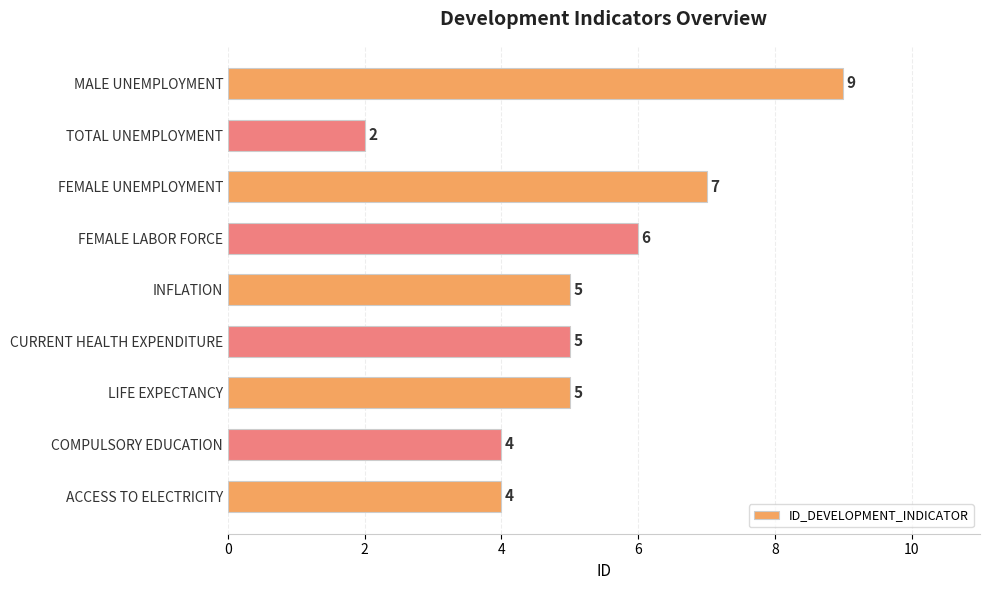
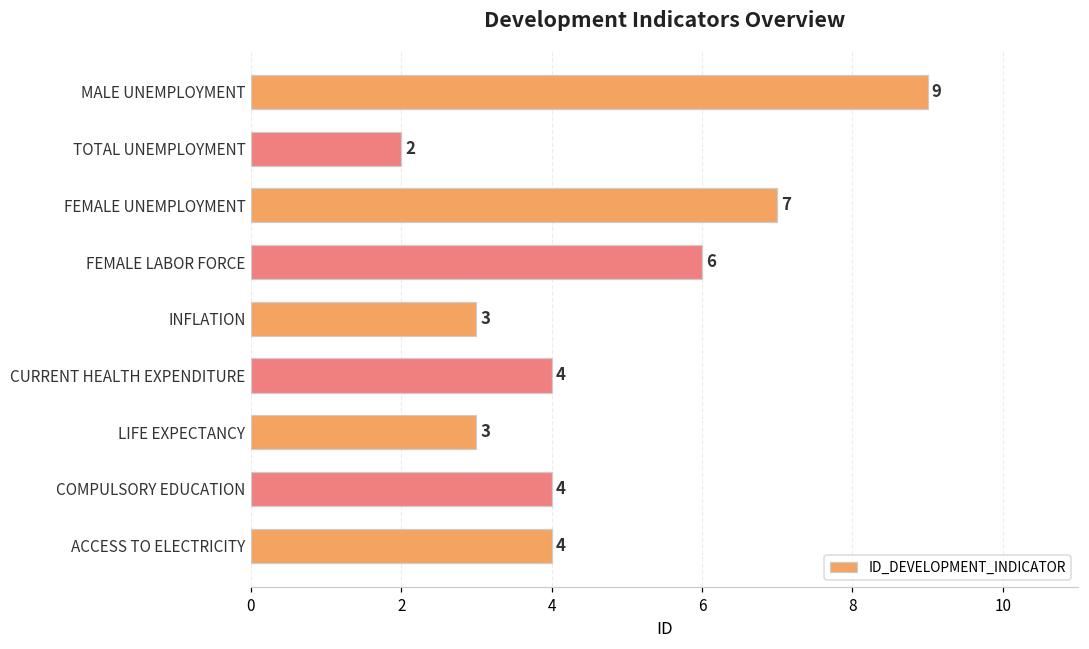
  {
    "MALE UNEMPLOYMENT": 9,
    "TOTAL UNEMPLOYMENT": 2,
    "FEMALE UNEMPLOYMENT": 7,
    "FEMALE LABOR FORCE": 6,
-   "INFLATION": 5,
-   "CURRENT HEALTH EXPENDITURE": 5,
-   "LIFE EXPECTANCY": 5,
+   "INFLATION": 3,
+   "CURRENT HEALTH EXPENDITURE": 4,
+   "LIFE EXPECTANCY": 3,
    "COMPULSORY EDUCATION": 4,
    "ACCESS TO ELECTRICITY": 4
  }
